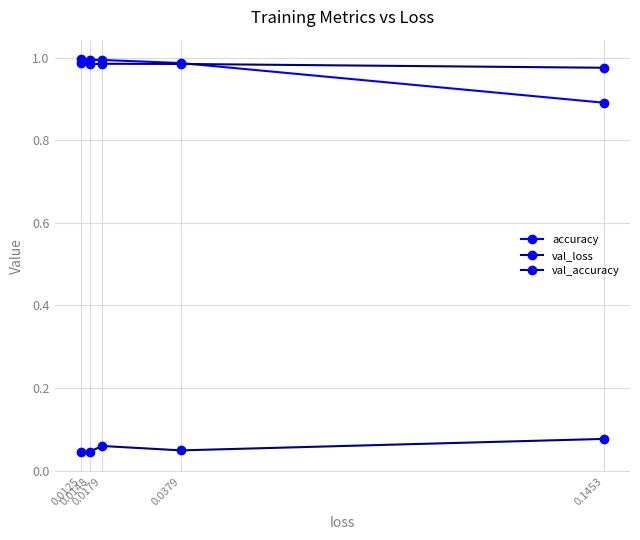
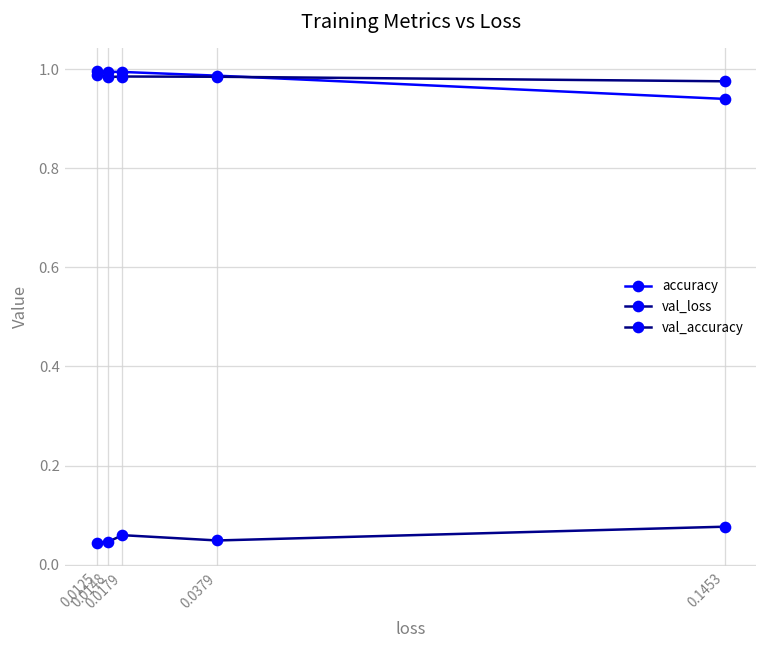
  {
    "accuracy": {
      "0.0125": 1.00,
      "0.0148": 1.00,
      "0.0179": 0.99,
-     "0.1453": 0.89
+     "0.1453": 0.94
    }
  }
